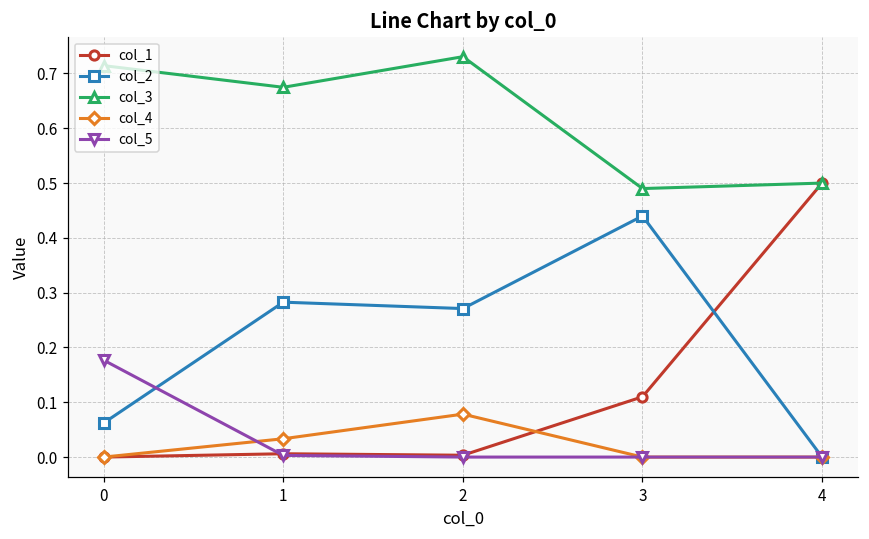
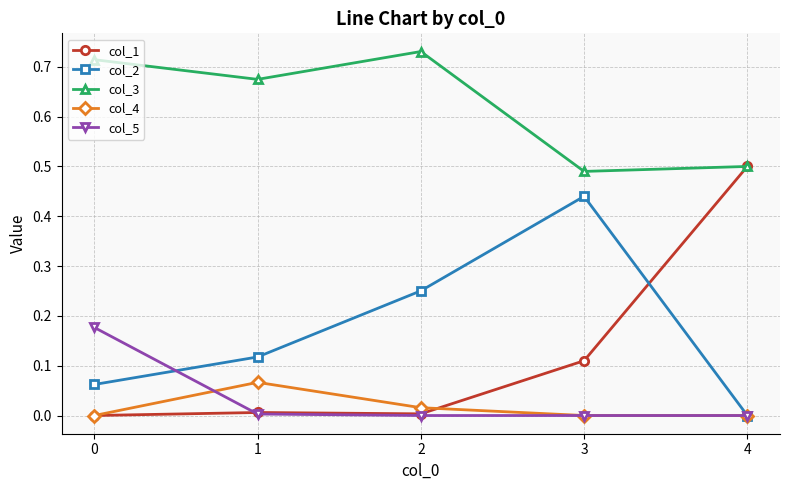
  {
    "col_1": {
      "3": 0.11
    },
    "col_2": {
      "0": 0.06,
-     "1": 0.28,
-     "2": 0.27,
+     "1": 0.12,
+     "2": 0.25,
      "3": 0.44
    },
    "col_3": {
      "1": 0.67,
      "2": 0.73,
      "3": 0.49
    },
    "col_4": {
-     "1": 0.03,
-     "2": 0.08
+     "1": 0.07,
+     "2": 0.02
    },
    "col_5": {
      "0": 0.18
    }
  }
